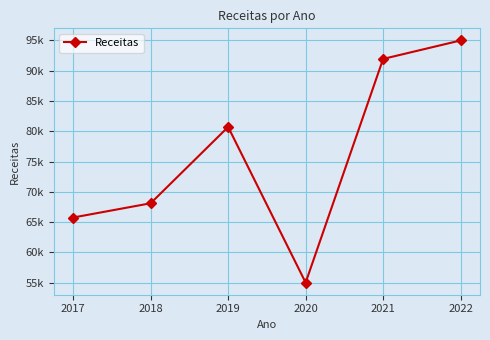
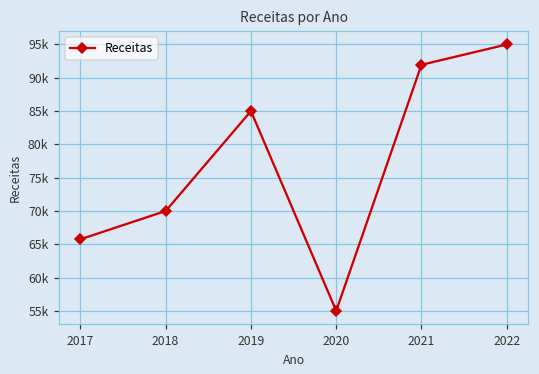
  {
    "2017": 66000,
-   "2018": 68000,
-   "2019": 81000,
+   "2018": 70000,
+   "2019": 85000,
    "2020": 55000,
    "2021": 92000,
    "2022": 95000
  }
